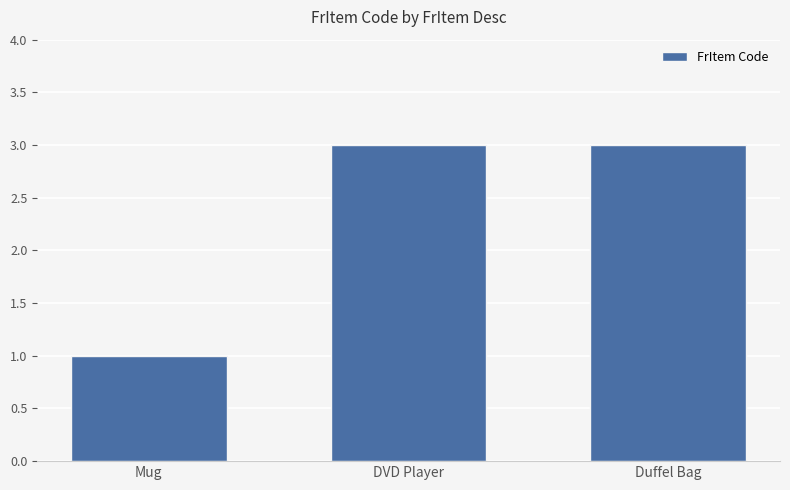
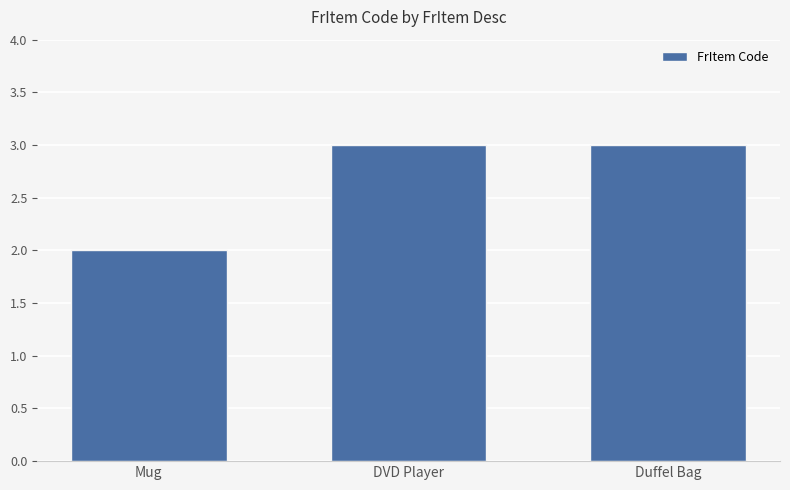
  {
-   "Mug": 1,
+   "Mug": 2,
    "DVD Player": 3,
    "Duffel Bag": 3
  }
